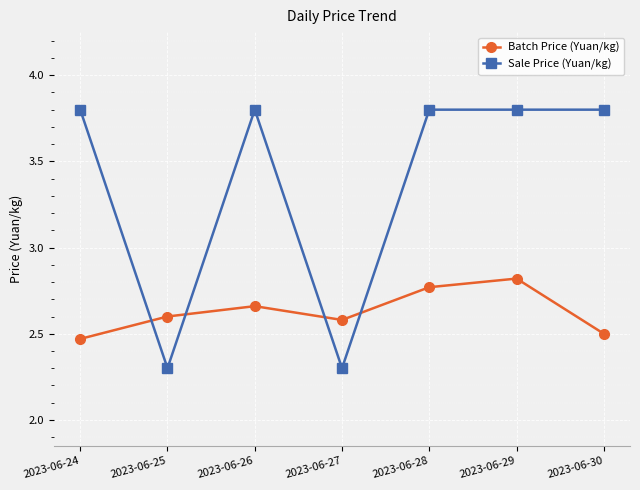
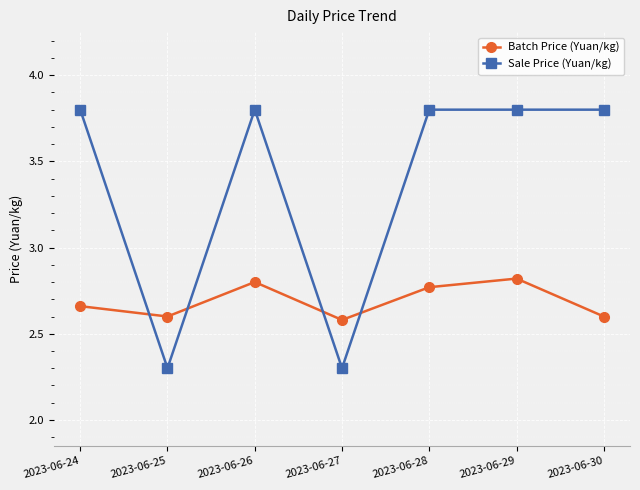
  {
    "Batch Price (Yuan/kg)": {
-     "2023-06-24": 2.47,
+     "2023-06-24": 2.66,
      "2023-06-25": 2.60,
-     "2023-06-26": 2.66,
+     "2023-06-26": 2.80,
      "2023-06-27": 2.58,
      "2023-06-28": 2.77,
      "2023-06-29": 2.82,
-     "2023-06-30": 2.5
+     "2023-06-30": 2.6
    },
    "Sale Price (Yuan/kg)": {
      "2023-06-24": 3.80,
      "2023-06-25": 2.30,
      "2023-06-26": 3.80,
      "2023-06-27": 2.30,
      "2023-06-28": 3.80,
      "2023-06-29": 3.80,
      "2023-06-30": 3.80
    }
  }
